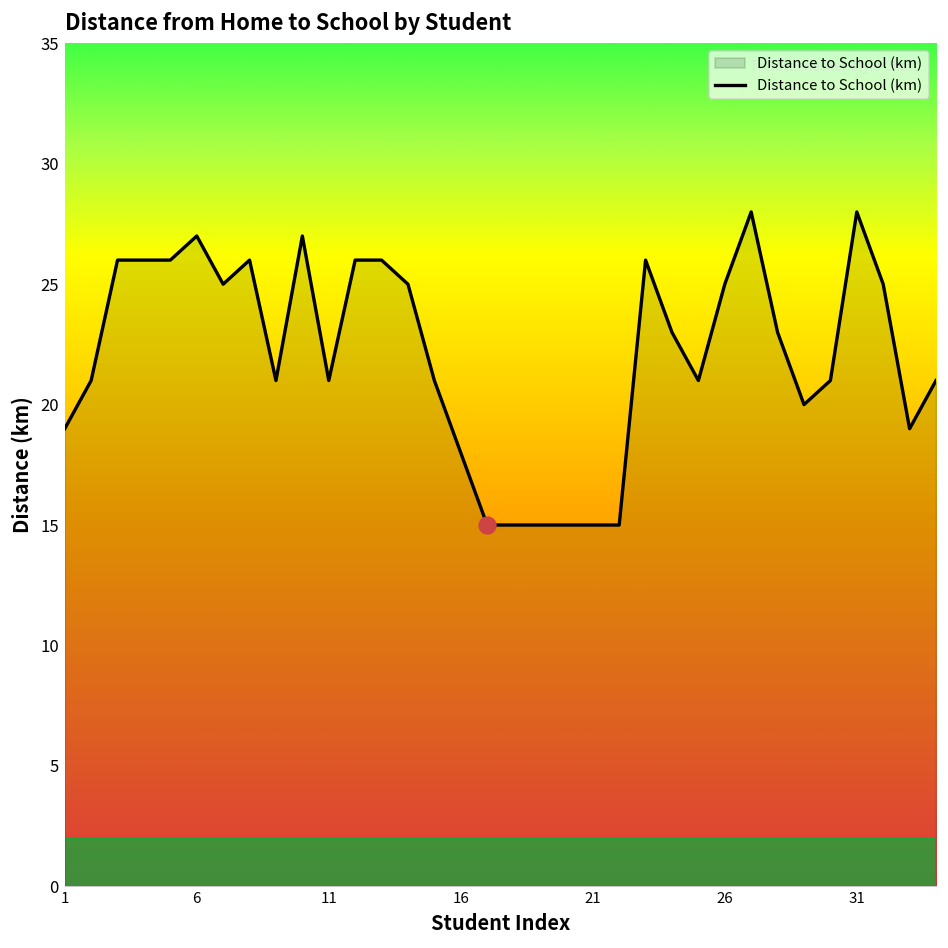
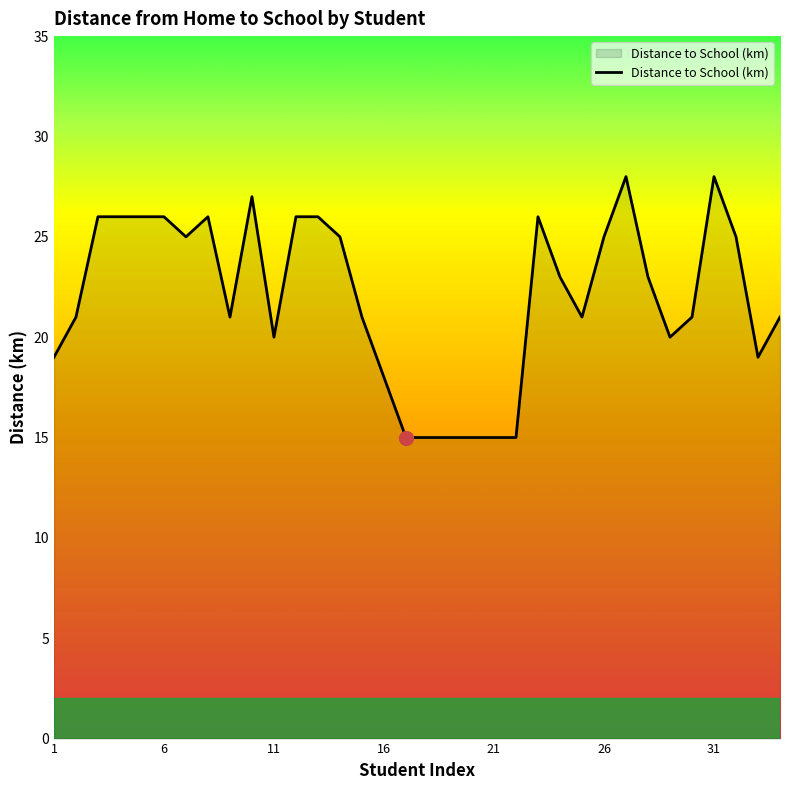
  {
    "Distance to School (km)": {
      "1": 19,
-     "6": 27,
-     "11": 21,
+     "6": 26,
+     "11": 20,
      "16": 18,
      "21": 15,
      "26": 25,
      "31": 28
    }
  }
